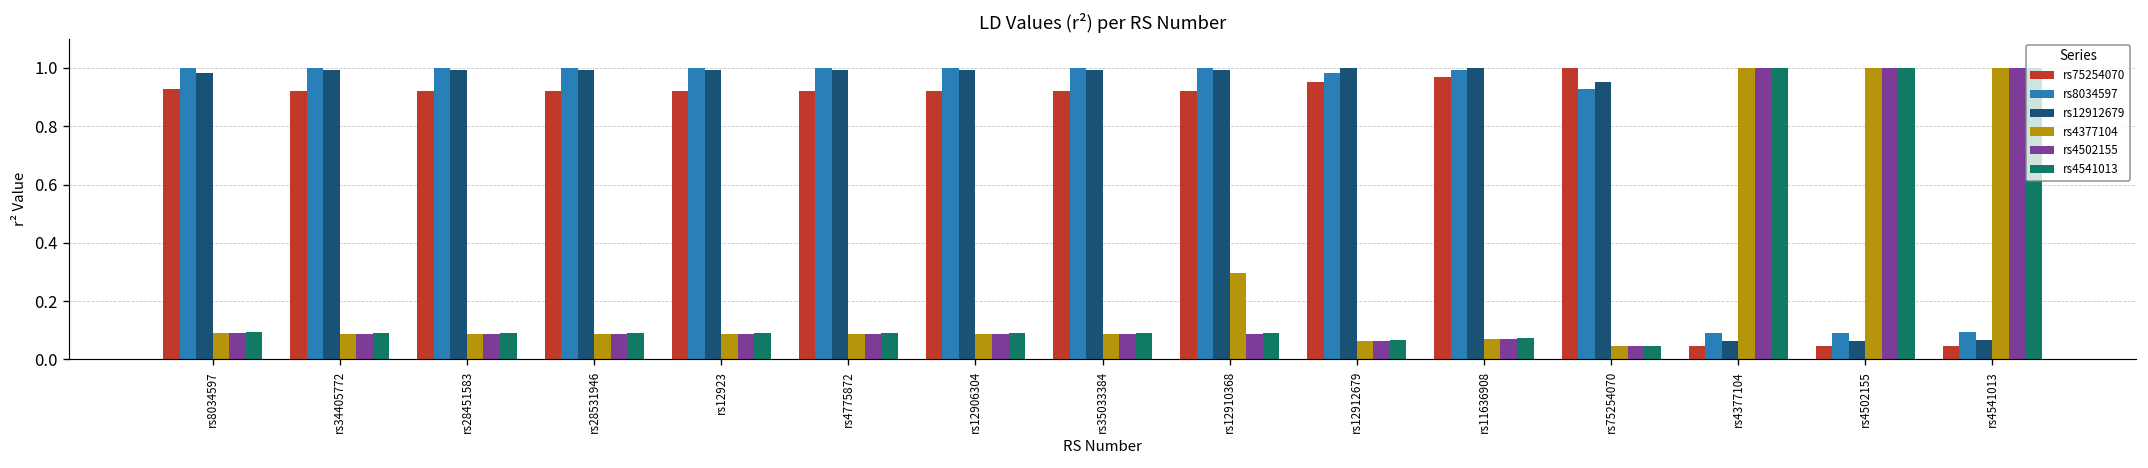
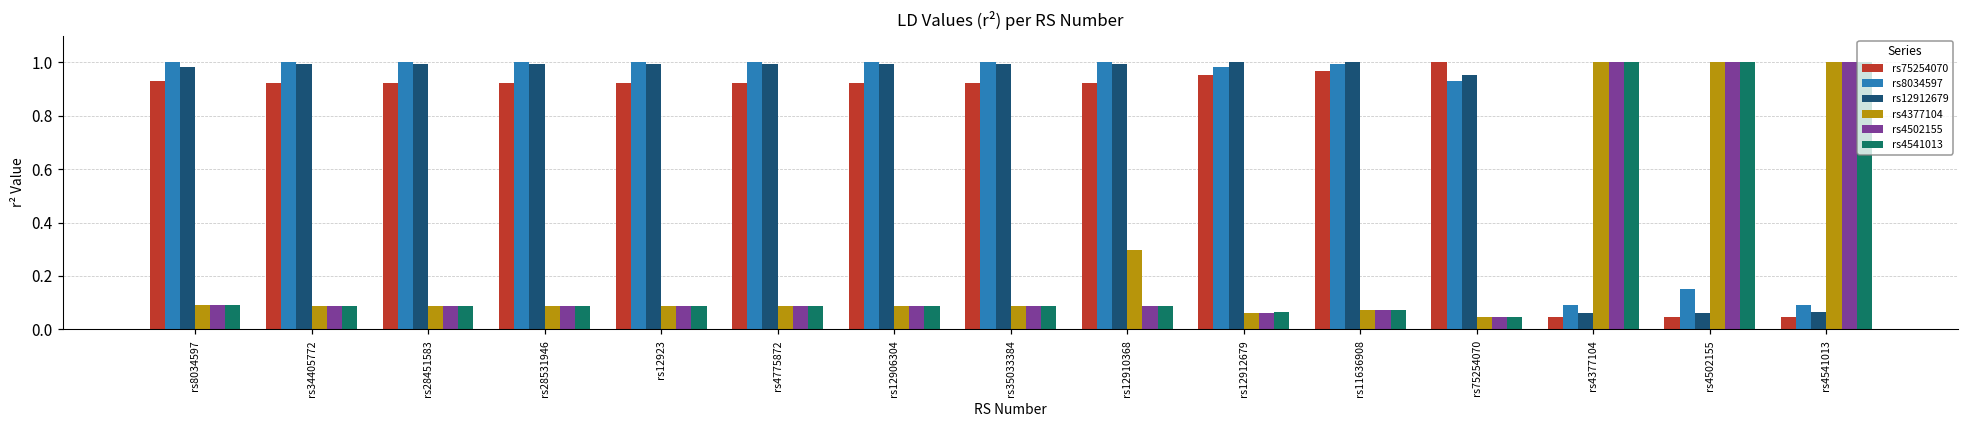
  {
    "rs75254070": {
      "rs8034597": 0.93,
      "rs34405772": 0.92,
      "rs28451583": 0.92,
      "rs28531946": 0.92,
      "rs12923": 0.92,
      "rs4775872": 0.92,
      "rs12906304": 0.92,
      "rs35033384": 0.92,
      "rs12910368": 0.92,
      "rs12912679": 0.95,
      "rs11636908": 0.97,
      "rs75254070": 1.00,
      "rs4377104": 0.05,
      "rs4502155": 0.05,
      "rs4541013": 0.05
    },
    "rs8034597": {
      "rs8034597": 1.00,
      "rs34405772": 1.00,
      "rs28451583": 1.00,
      "rs28531946": 1.00,
      "rs12923": 1.00,
      "rs4775872": 1.00,
      "rs12906304": 1.00,
      "rs35033384": 1.00,
      "rs12910368": 1.00,
      "rs12912679": 0.98,
      "rs11636908": 0.99,
      "rs75254070": 0.93,
      "rs4377104": 0.09,
-     "rs4502155": 0.09,
+     "rs4502155": 0.15,
      "rs4541013": 0.09
    },
    "rs4377104": {
      "rs8034597": 0.09,
      "rs34405772": 0.09,
      "rs28451583": 0.09,
      "rs28531946": 0.09,
      "rs12923": 0.09,
      "rs4775872": 0.09,
      "rs12906304": 0.09,
      "rs35033384": 0.09,
      "rs12910368": 0.30,
      "rs12912679": 0.06,
      "rs11636908": 0.07,
      "rs75254070": 0.05,
      "rs4377104": 1.00,
      "rs4502155": 1.00,
      "rs4541013": 1.00
    },
    "rs4502155": {
      "rs8034597": 0.09,
      "rs34405772": 0.09,
      "rs28451583": 0.09,
      "rs28531946": 0.09,
      "rs12923": 0.09,
      "rs4775872": 0.09,
      "rs12906304": 0.09,
      "rs35033384": 0.09,
      "rs12910368": 0.09,
      "rs12912679": 0.06,
      "rs11636908": 0.07,
      "rs75254070": 0.05,
      "rs4377104": 1.00,
      "rs4502155": 1.00,
      "rs4541013": 1.00
    }
  }
